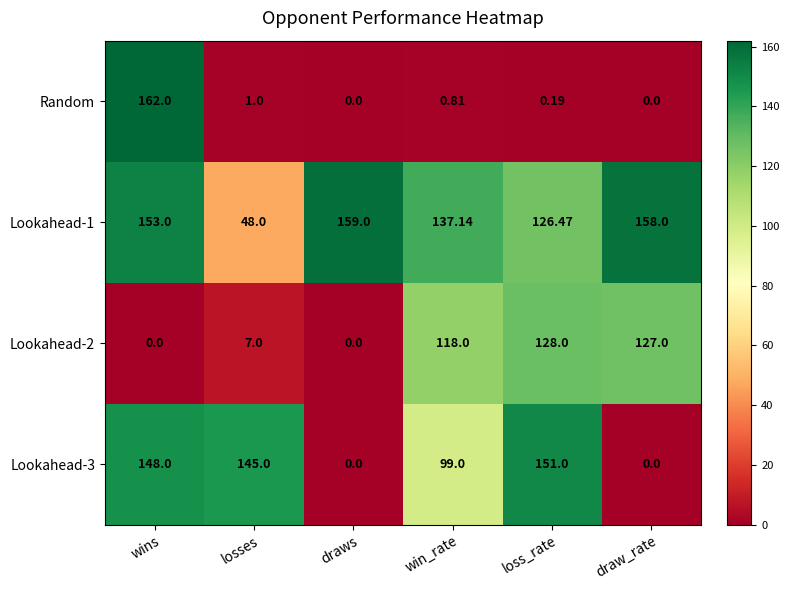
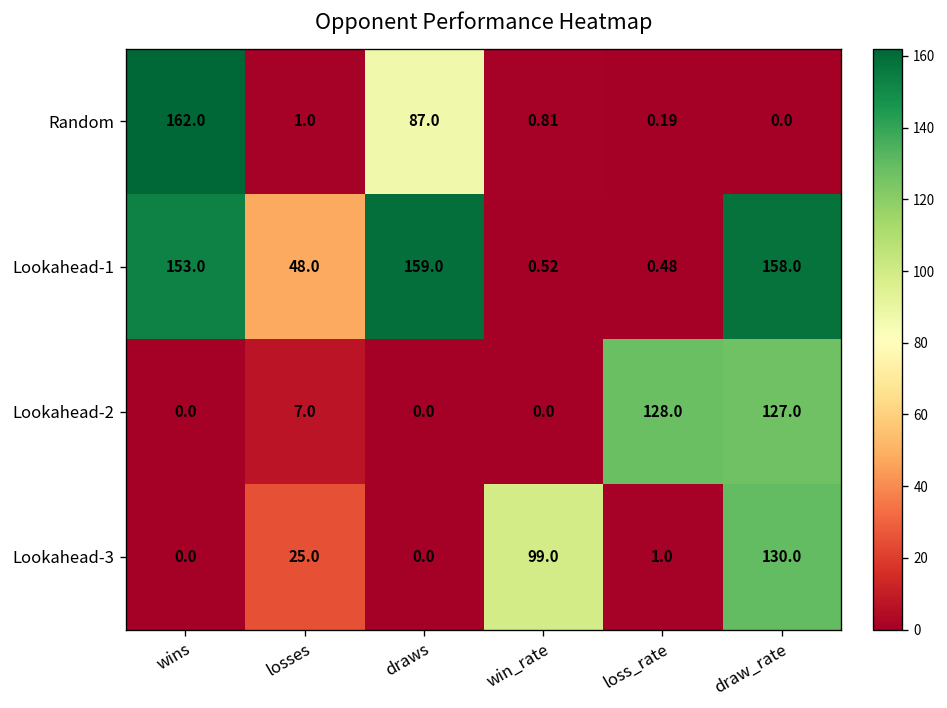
  {
    "Random": {
      "wins": 162.0,
      "losses": 1.0,
-     "draws": 0.0,
+     "draws": 87.0,
      "win_rate": 0.81,
      "loss_rate": 0.19,
      "draw_rate": 0.0
    },
    "Lookahead-1": {
      "wins": 153.0,
      "losses": 48.0,
      "draws": 159.0,
-     "win_rate": 137.14,
-     "loss_rate": 126.47,
+     "win_rate": 0.52,
+     "loss_rate": 0.48,
      "draw_rate": 158.0
    },
    "Lookahead-2": {
      "wins": 0.0,
      "losses": 7.0,
      "draws": 0.0,
-     "win_rate": 118.0,
+     "win_rate": 0.0,
      "loss_rate": 128.0,
      "draw_rate": 127.0
    },
    "Lookahead-3": {
-     "wins": 148.0,
-     "losses": 145.0,
+     "wins": 0.0,
+     "losses": 25.0,
      "draws": 0.0,
      "win_rate": 99.0,
-     "loss_rate": 151.0,
-     "draw_rate": 0.0
+     "loss_rate": 1.0,
+     "draw_rate": 130.0
    }
  }
